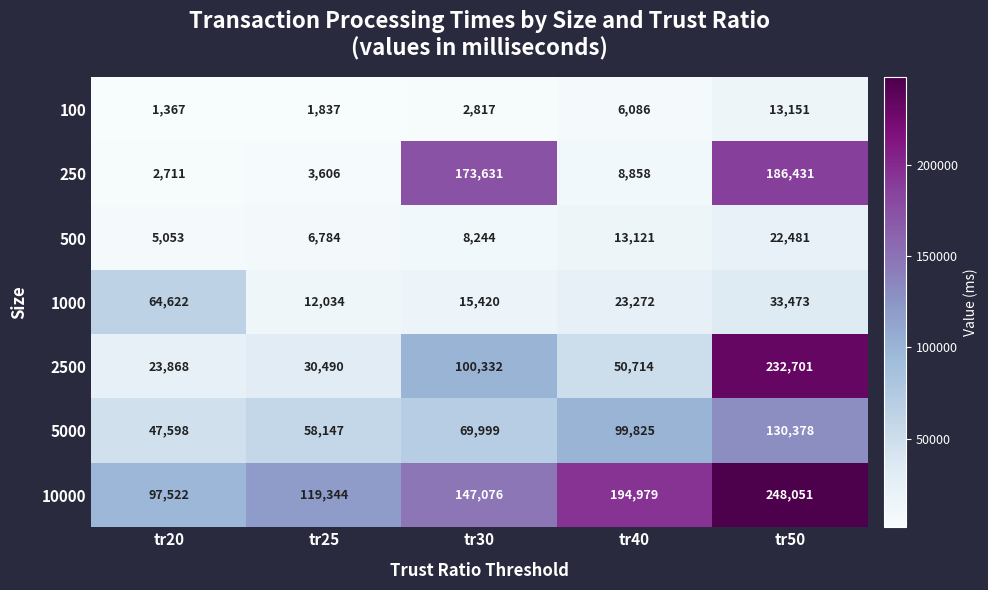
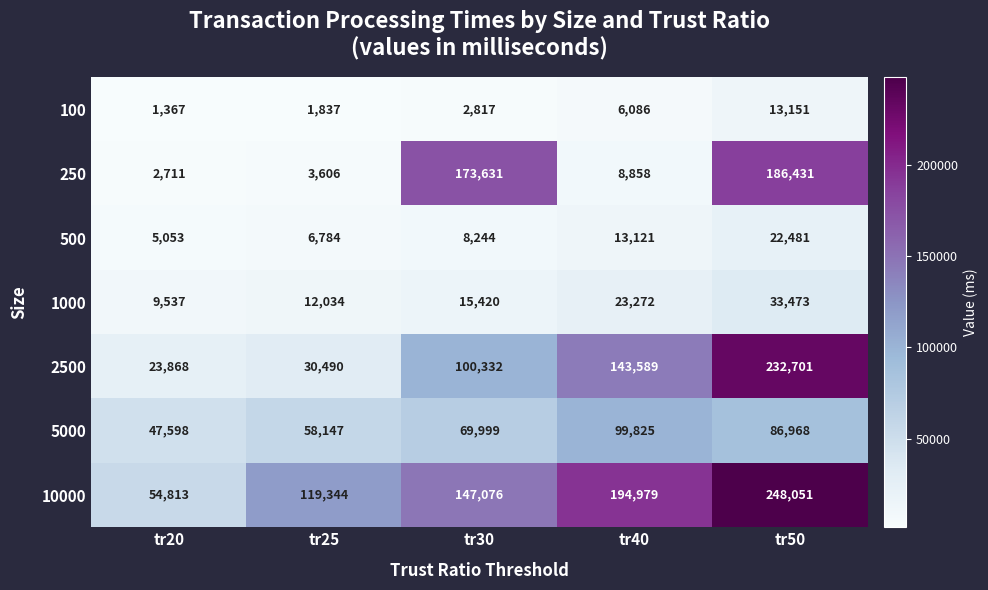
  {
    "100": {
      "tr20": "1,367",
      "tr25": "1,837",
      "tr30": "2,817",
      "tr40": "6,086",
      "tr50": "13,151"
    },
    "250": {
      "tr20": "2,711",
      "tr25": "3,606",
      "tr30": "173,631",
      "tr40": "8,858",
      "tr50": "186,431"
    },
    "500": {
      "tr20": "5,053",
      "tr25": "6,784",
      "tr30": "8,244",
      "tr40": "13,121",
      "tr50": "22,481"
    },
    "1000": {
-     "tr20": "64,622",
+     "tr20": "9,537",
      "tr25": "12,034",
      "tr30": "15,420",
      "tr40": "23,272",
      "tr50": "33,473"
    },
    "2500": {
      "tr20": "23,868",
      "tr25": "30,490",
      "tr30": "100,332",
-     "tr40": "50,714",
+     "tr40": "143,589",
      "tr50": "232,701"
    },
    "5000": {
      "tr20": "47,598",
      "tr25": "58,147",
      "tr30": "69,999",
      "tr40": "99,825",
-     "tr50": "130,378"
+     "tr50": "86,968"
    },
    "10000": {
-     "tr20": "97,522",
+     "tr20": "54,813",
      "tr25": "119,344",
      "tr30": "147,076",
      "tr40": "194,979",
      "tr50": "248,051"
    }
  }
